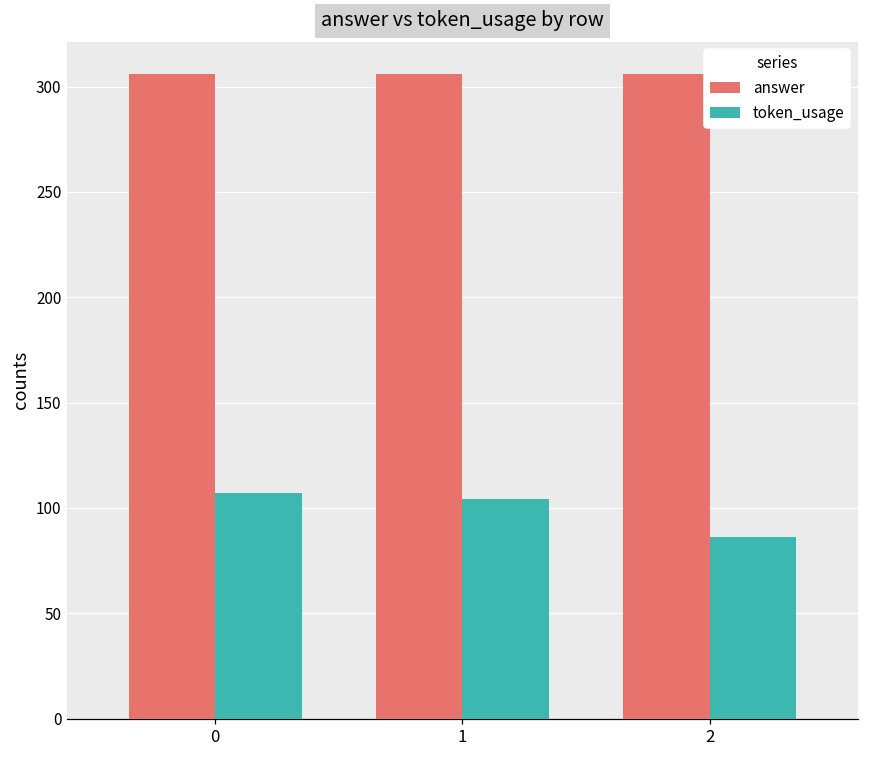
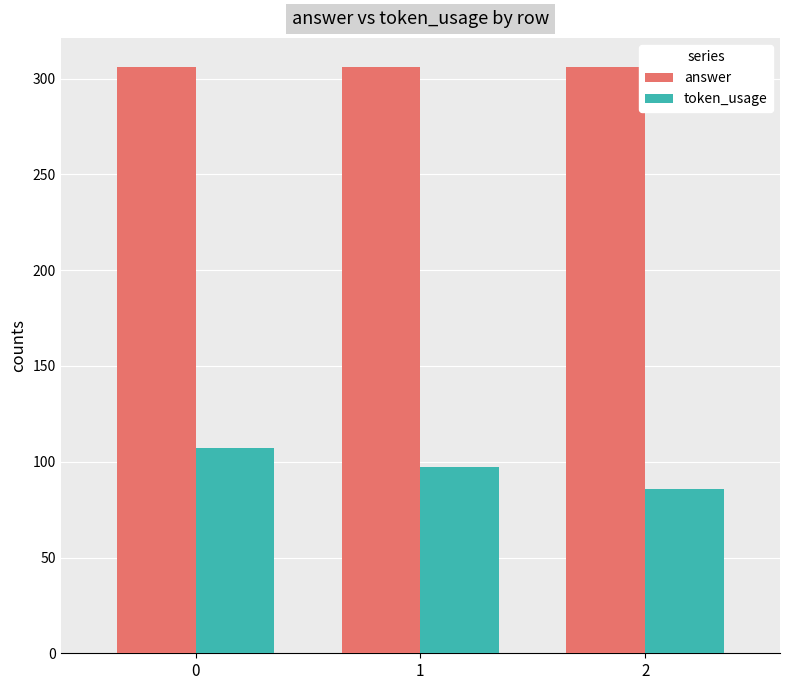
  {
    "answer": {
      "0": 306,
      "1": 306,
      "2": 306
    },
    "token_usage": {
      "0": 107,
-     "1": 104,
+     "1": 97,
      "2": 86
    }
  }
